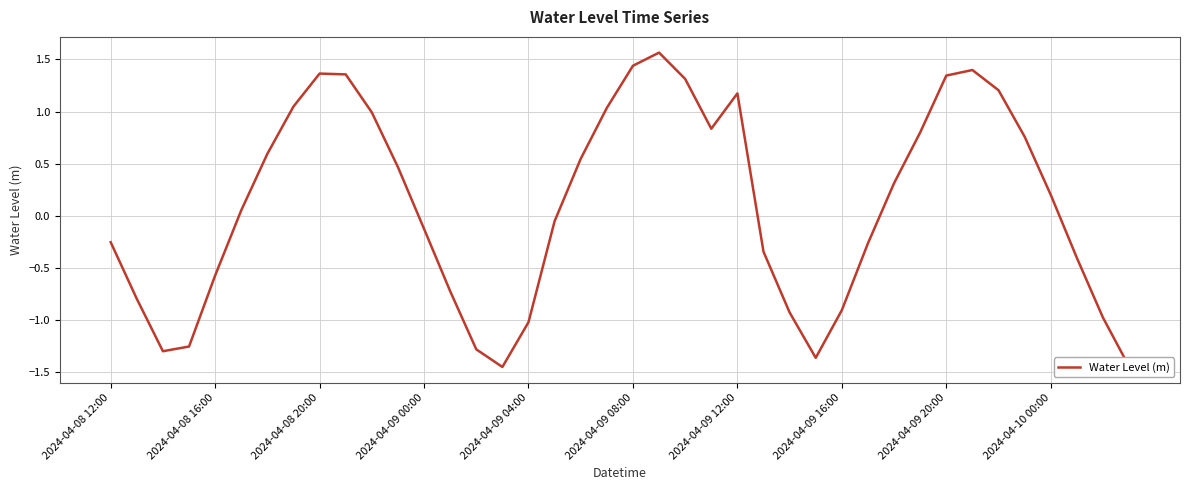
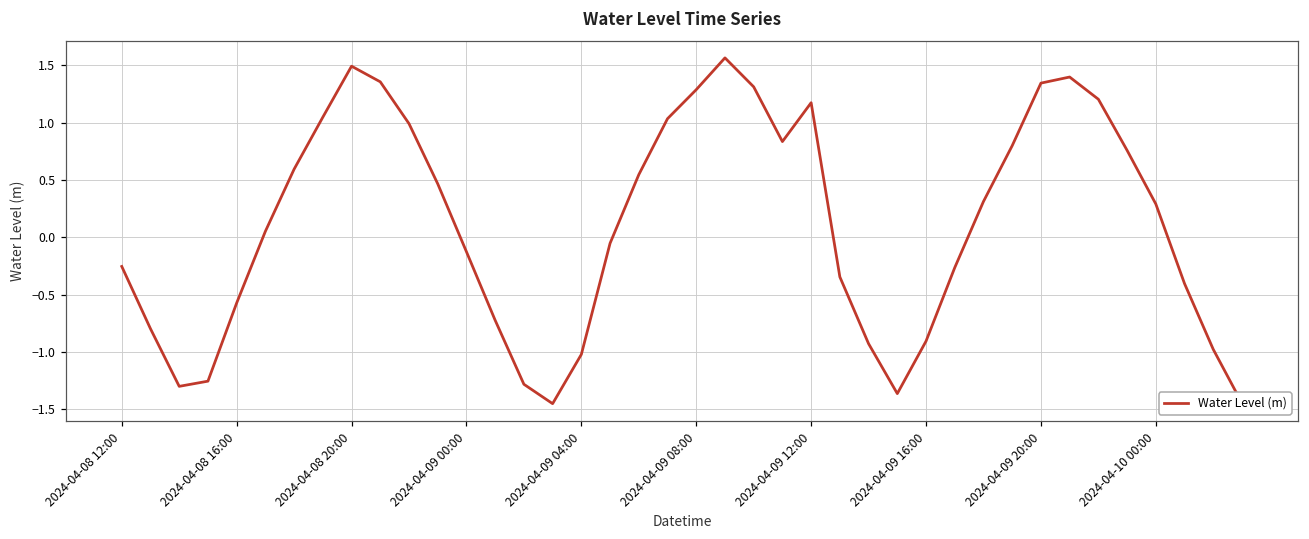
  {
    "2024-04-08 12:00": -0.25,
    "2024-04-08 16:00": -0.57,
-   "2024-04-08 20:00": 1.36,
+   "2024-04-08 20:00": 1.49,
    "2024-04-09 00:00": -0.12,
    "2024-04-09 04:00": -1.02,
-   "2024-04-09 08:00": 1.44,
+   "2024-04-09 08:00": 1.29,
    "2024-04-09 12:00": 1.18,
    "2024-04-09 16:00": -0.90,
    "2024-04-09 20:00": 1.35,
-   "2024-04-10 00:00": 0.20
+   "2024-04-10 00:00": 0.29
  }
